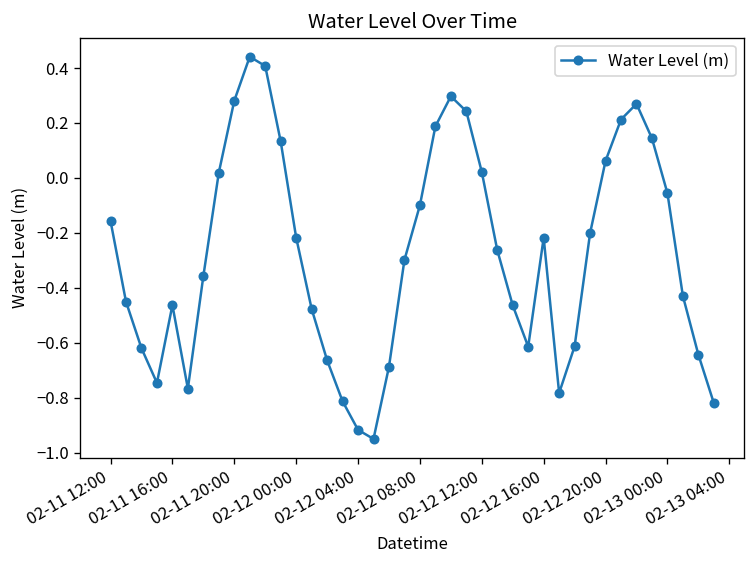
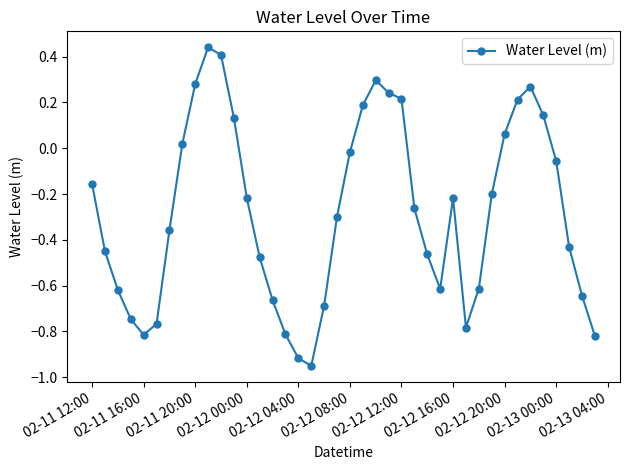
  {
    "02-11 12:00": -0.16,
-   "02-11 16:00": -0.46,
+   "02-11 16:00": -0.82,
    "02-11 20:00": 0.28,
    "02-12 00:00": -0.22,
    "02-12 04:00": -0.92,
-   "02-12 08:00": -0.10,
-   "02-12 12:00": 0.02,
+   "02-12 08:00": -0.02,
+   "02-12 12:00": 0.22,
    "02-12 16:00": -0.22,
    "02-12 20:00": 0.06,
    "02-13 00:00": -0.06
  }
